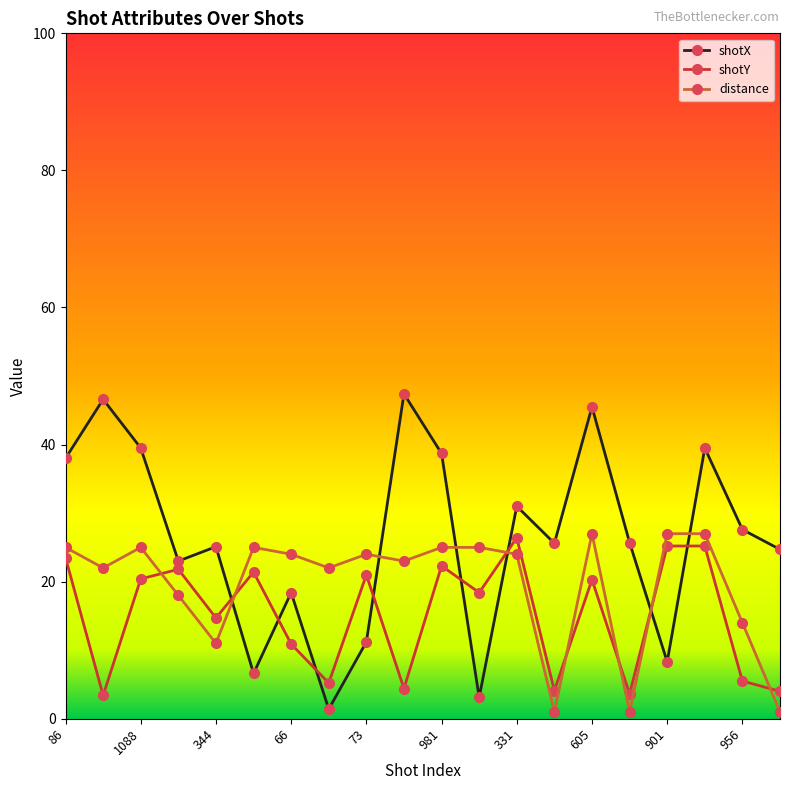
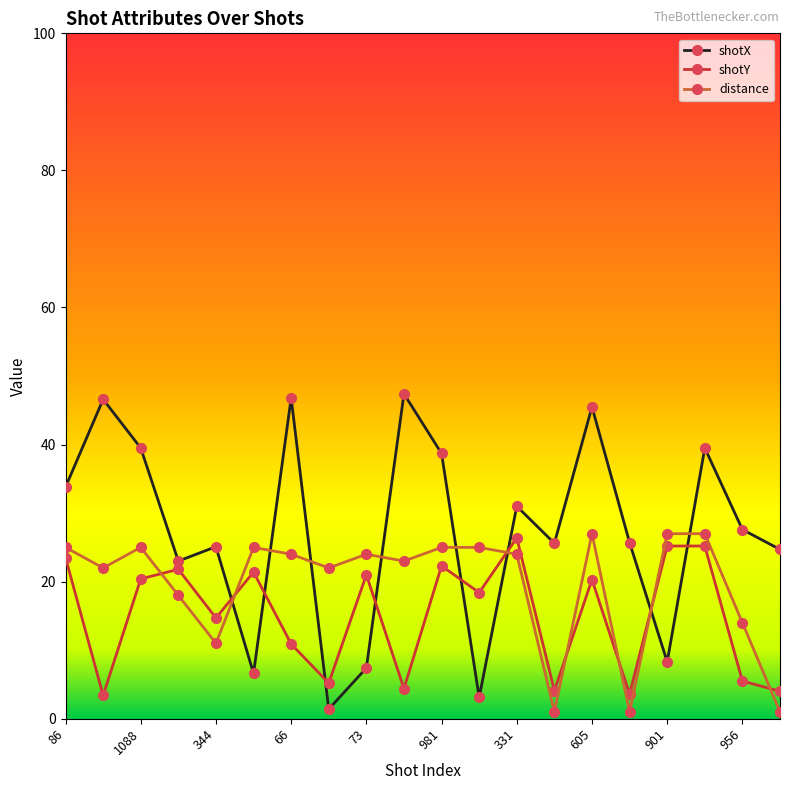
  {
    "shotX": {
-     "86": 38,
+     "86": 34,
      "1088": 40,
      "344": 25,
-     "66": 18,
-     "73": 11,
+     "66": 47,
+     "73": 7,
      "981": 39,
      "331": 31,
      "605": 46,
      "901": 8,
      "956": 28
    }
  }
